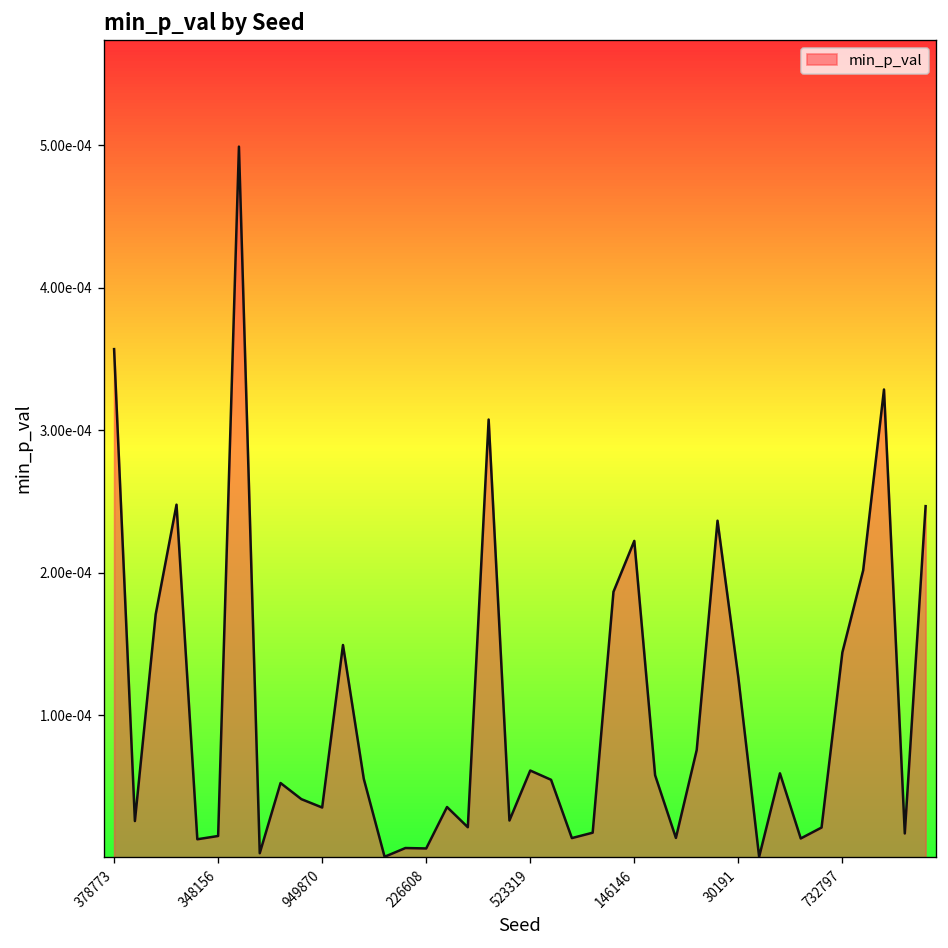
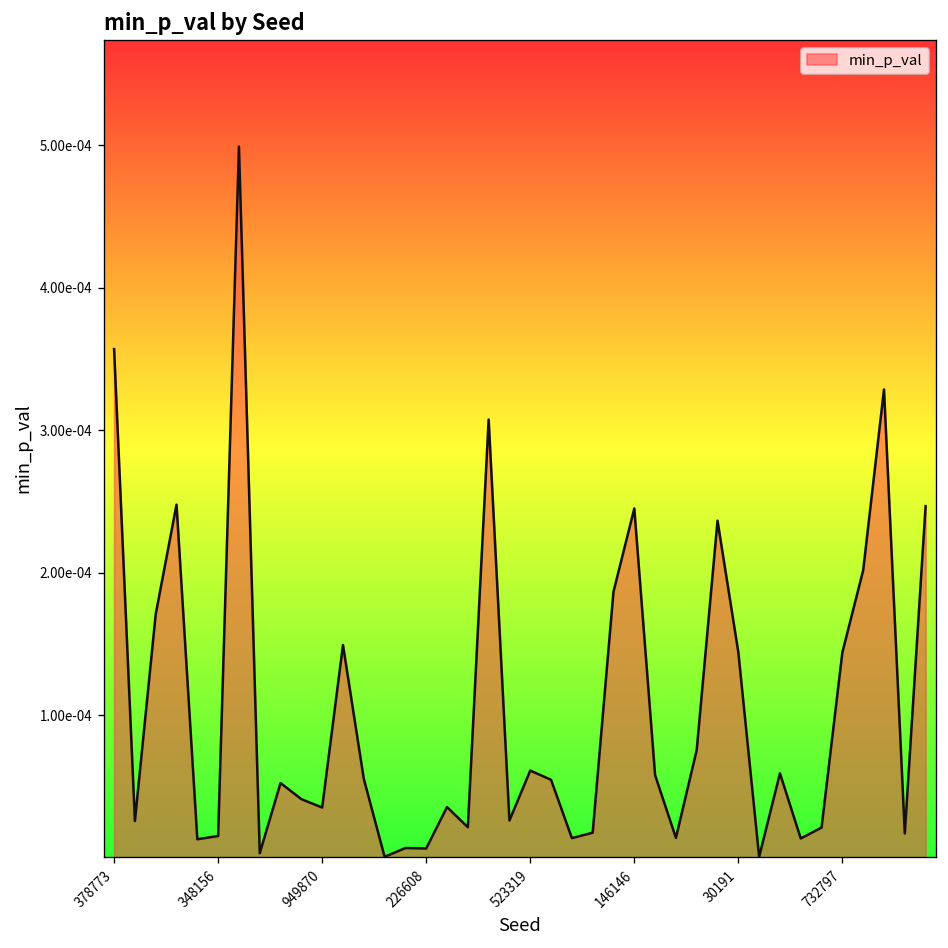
  {
    "378773": 0.000357,
    "348156": 0.000015,
    "949870": 0.000035,
    "226608": 0.000006,
    "523319": 0.000061,
-   "146146": 0.000222,
-   "30191": 0.000126,
+   "146146": 0.000245,
+   "30191": 0.000144,
    "732797": 0.000144
  }
